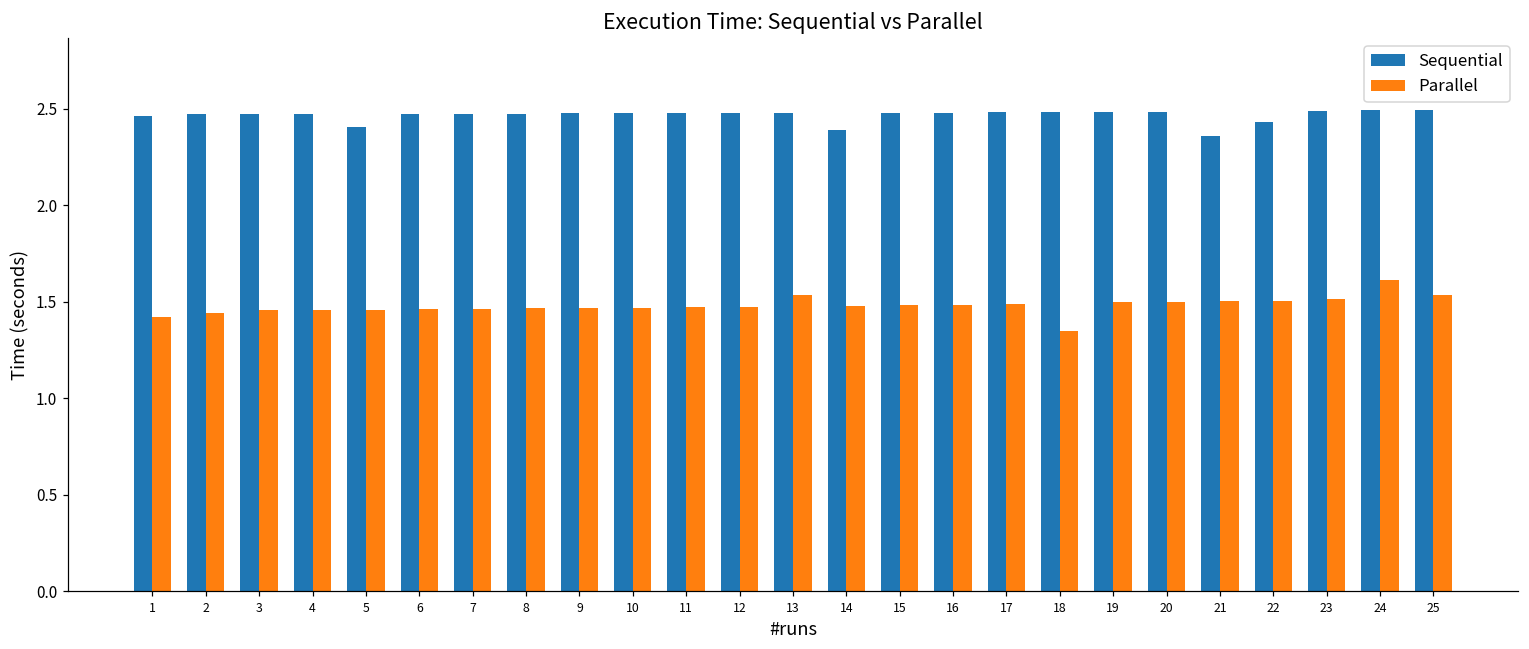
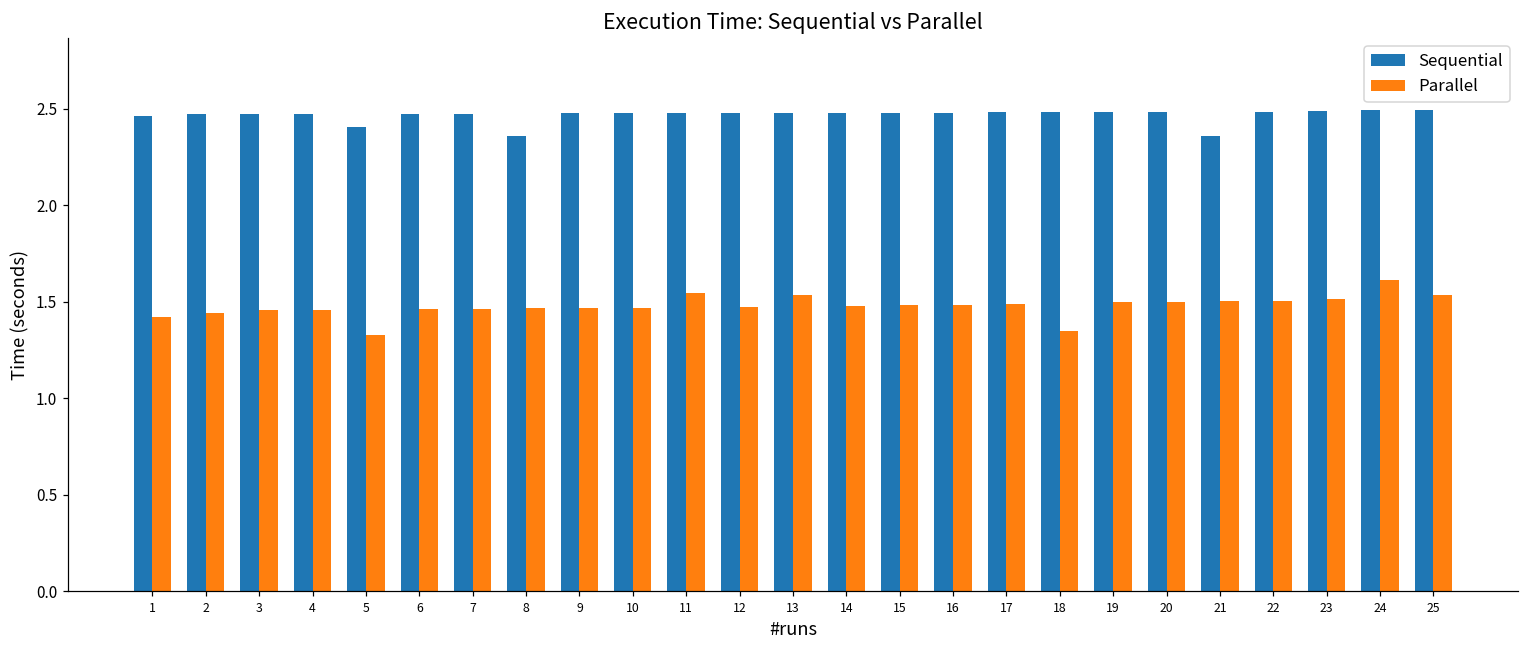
  {
    "Sequential": {
      "1": 2.46,
      "2": 2.47,
      "3": 2.47,
      "4": 2.47,
      "5": 2.40,
      "6": 2.47,
      "7": 2.47,
-     "8": 2.47,
+     "8": 2.36,
      "9": 2.47,
      "10": 2.48,
      "11": 2.48,
      "12": 2.48,
      "13": 2.48,
-     "14": 2.39,
+     "14": 2.48,
      "15": 2.48,
      "16": 2.48,
      "17": 2.48,
      "18": 2.48,
      "19": 2.48,
      "20": 2.48,
      "21": 2.36,
-     "22": 2.43,
+     "22": 2.48,
      "23": 2.49,
      "24": 2.49,
      "25": 2.49
    },
    "Parallel": {
      "1": 1.42,
      "2": 1.44,
      "3": 1.46,
      "4": 1.46,
-     "5": 1.46,
+     "5": 1.33,
      "6": 1.46,
      "7": 1.46,
      "8": 1.47,
      "9": 1.47,
      "10": 1.47,
-     "11": 1.47,
+     "11": 1.54,
      "12": 1.47,
      "13": 1.54,
      "14": 1.48,
      "15": 1.48,
      "16": 1.48,
      "17": 1.49,
      "18": 1.35,
      "19": 1.50,
      "20": 1.50,
      "21": 1.50,
      "22": 1.50,
      "23": 1.52,
      "24": 1.61,
      "25": 1.53
    }
  }
